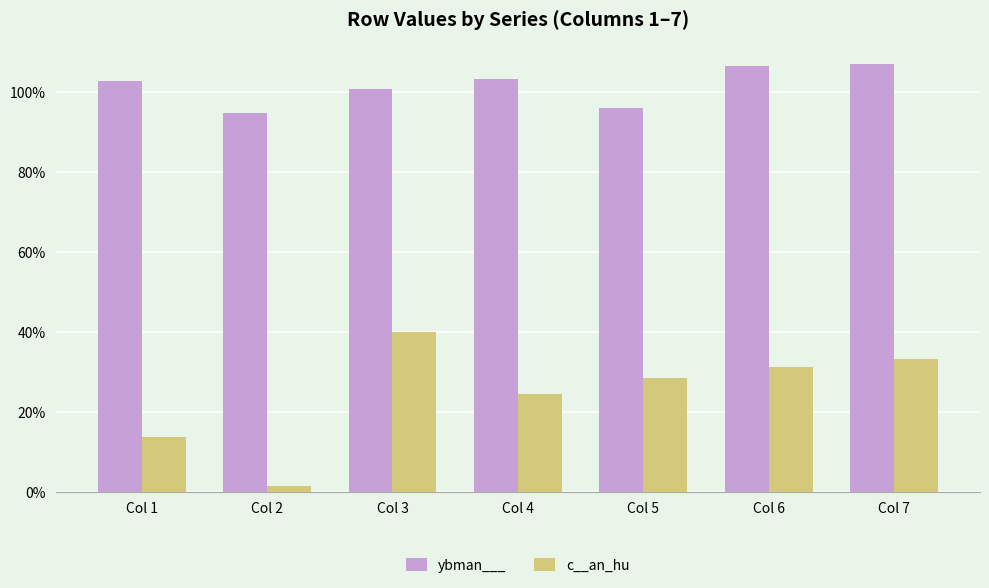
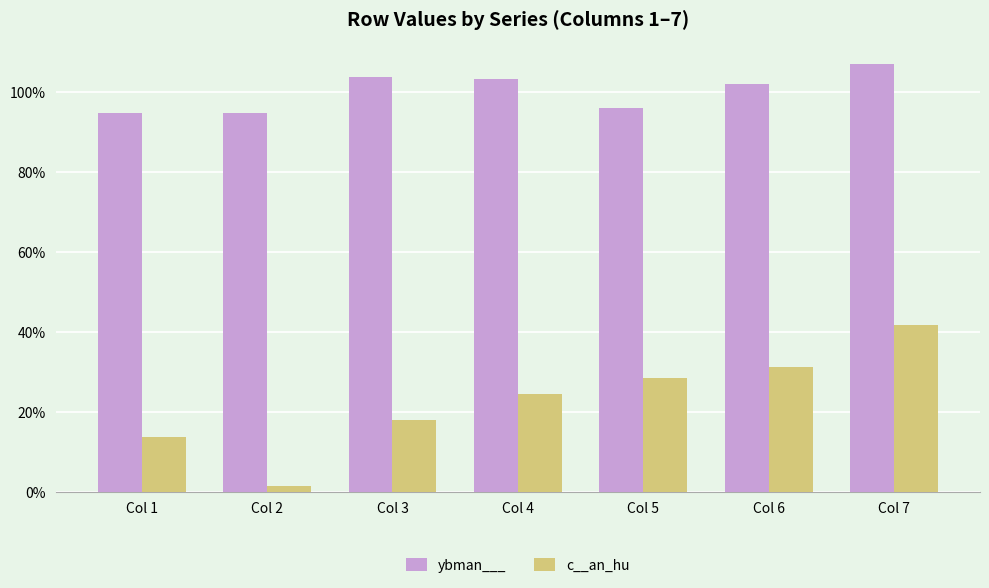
  {
    "ybman___": {
-     "Col 1": "103%",
+     "Col 1": "95%",
      "Col 2": "95%",
-     "Col 3": "101%",
+     "Col 3": "104%",
      "Col 4": "103%",
      "Col 5": "96%",
-     "Col 6": "106%",
+     "Col 6": "102%",
      "Col 7": "107%"
    },
    "c__an_hu": {
      "Col 1": "14%",
      "Col 2": "2%",
-     "Col 3": "40%",
+     "Col 3": "18%",
      "Col 4": "25%",
      "Col 5": "28%",
      "Col 6": "31%",
-     "Col 7": "33%"
+     "Col 7": "42%"
    }
  }
